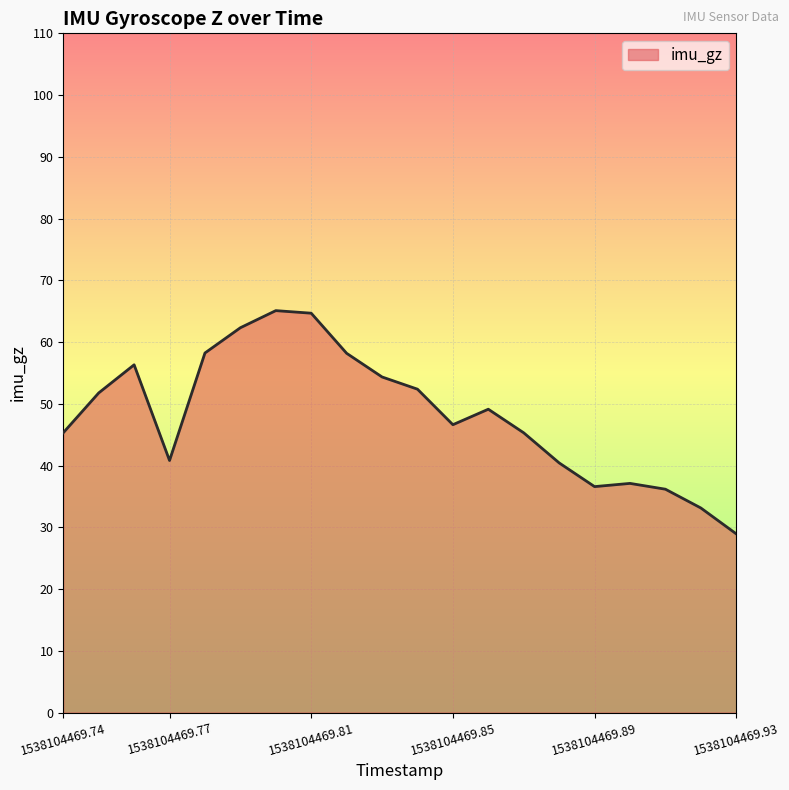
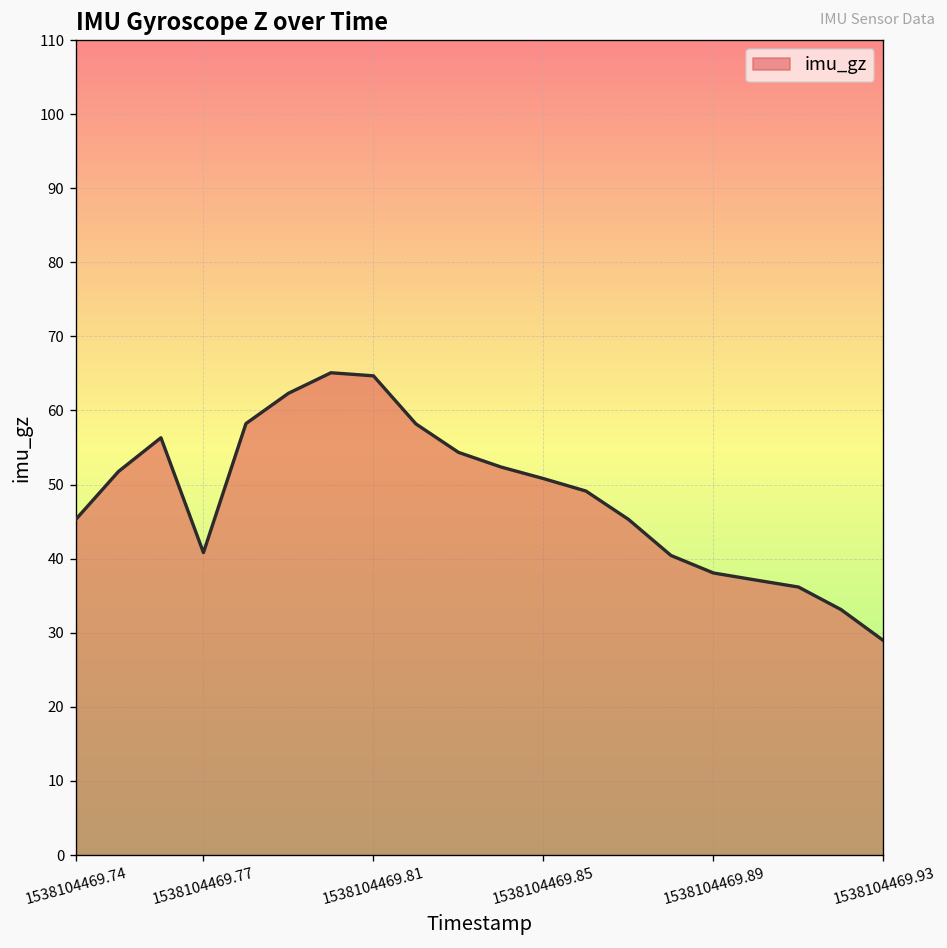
  {
    "1538104469.74": 45,
    "1538104469.77": 41,
    "1538104469.81": 65,
-   "1538104469.85": 47,
-   "1538104469.89": 37,
+   "1538104469.85": 51,
+   "1538104469.89": 38,
    "1538104469.93": 29
  }
